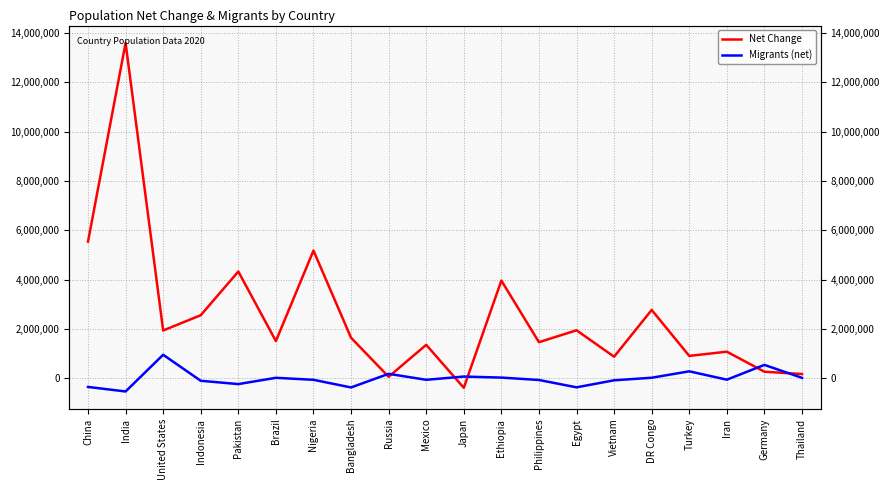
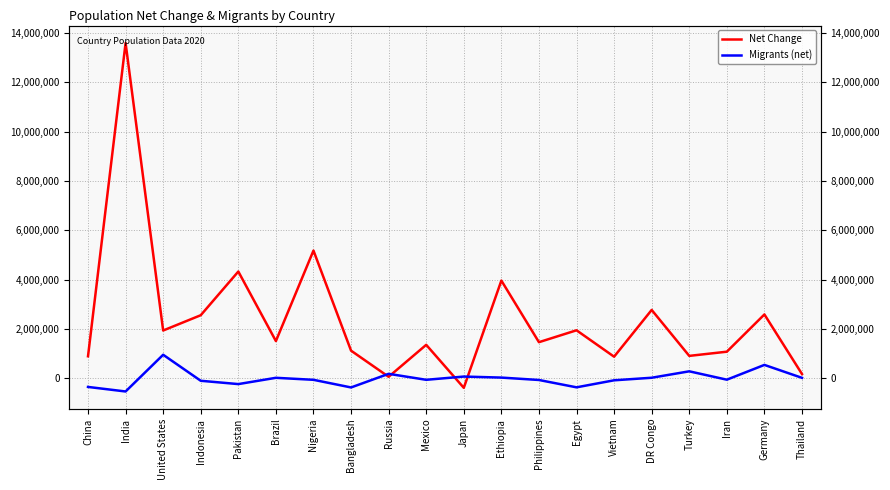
  {
    "Net Change": {
-     "China": "5,500,000",
+     "China": "900,000",
      "United States": "1,900,000",
      "Indonesia": "2,600,000",
      "Pakistan": "4,300,000",
      "Brazil": "1,500,000",
      "Nigeria": "5,200,000",
-     "Bangladesh": "1,600,000",
+     "Bangladesh": "1,100,000",
      "Russia": "100,000",
      "Mexico": "1,400,000",
      "Japan": "-400,000",
      "Ethiopia": "4,000,000",
      "Philippines": "1,500,000",
      "Egypt": "1,900,000",
      "Vietnam": "900,000",
      "DR Congo": "2,800,000",
      "Turkey": "900,000",
      "Iran": "1,100,000",
-     "Germany": "300,000",
+     "Germany": "2,600,000",
      "Thailand": "200,000"
    },
    "Migrants (net)": {
      "China": "-300,000",
      "India": "-500,000",
      "United States": "1,000,000",
      "Indonesia": "-100,000",
      "Pakistan": "-200,000",
      "Brazil": "0",
      "Nigeria": "-100,000",
      "Bangladesh": "-400,000",
      "Russia": "200,000",
      "Mexico": "-100,000",
      "Japan": "100,000",
      "Ethiopia": "0",
      "Philippines": "-100,000",
      "Egypt": "-400,000",
      "Vietnam": "-100,000",
      "DR Congo": "0",
      "Turkey": "300,000",
      "Iran": "-100,000",
      "Germany": "500,000",
      "Thailand": "0"
    }
  }
